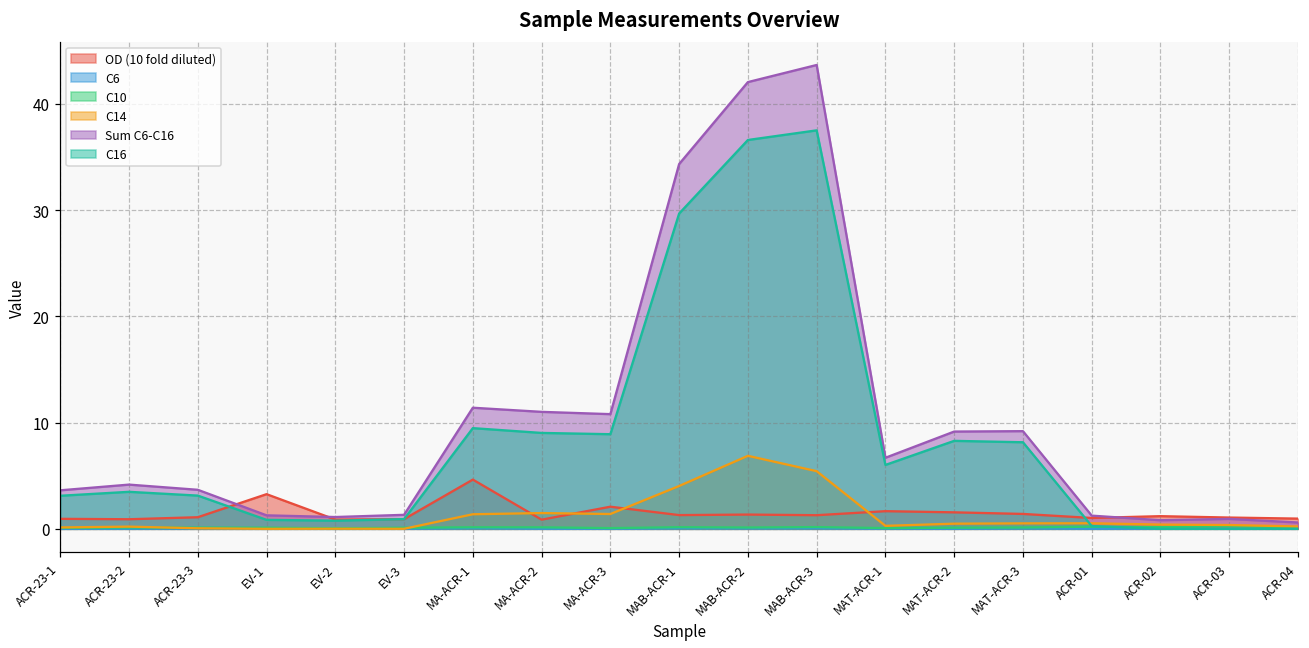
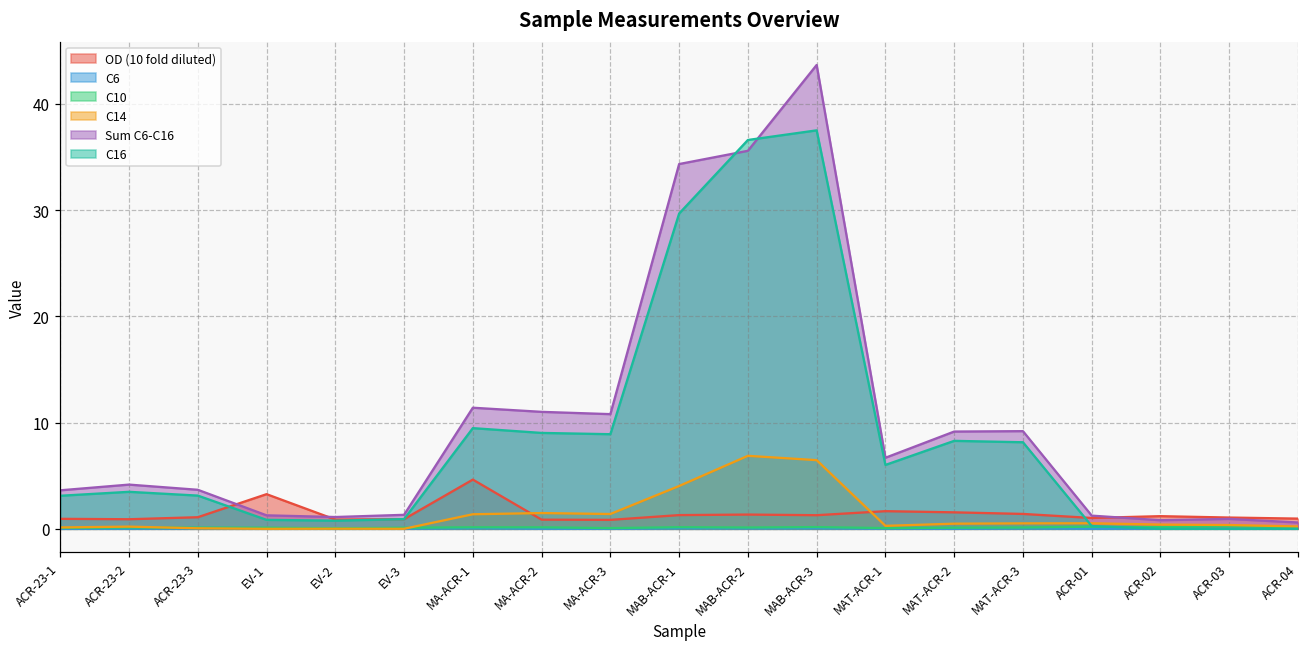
  {
    "OD (10 fold diluted)": {
      "ACR-23-1": 1,
      "ACR-23-2": 1,
      "ACR-23-3": 1,
      "EV-1": 3,
      "MA-ACR-1": 5,
      "MA-ACR-2": 1,
-     "MA-ACR-3": 2,
+     "MA-ACR-3": 1,
      "MAB-ACR-1": 1,
      "MAB-ACR-2": 1,
      "MAB-ACR-3": 1,
      "MAT-ACR-1": 2,
      "MAT-ACR-2": 2,
      "MAT-ACR-3": 1,
      "ACR-02": 1,
      "ACR-04": 1
    },
    "C14": {
      "MA-ACR-1": 1,
      "MA-ACR-2": 1,
      "MA-ACR-3": 1,
      "MAB-ACR-1": 4,
      "MAB-ACR-2": 7,
-     "MAB-ACR-3": 5,
+     "MAB-ACR-3": 6,
      "MAT-ACR-2": 0,
      "MAT-ACR-3": 1,
      "ACR-01": 1
    },
    "Sum C6-C16": {
      "ACR-23-1": 4,
      "ACR-23-2": 4,
      "ACR-23-3": 4,
      "EV-1": 1,
      "EV-3": 1,
      "MA-ACR-1": 11,
      "MA-ACR-2": 11,
      "MA-ACR-3": 11,
      "MAB-ACR-1": 34,
-     "MAB-ACR-2": 42,
+     "MAB-ACR-2": 36,
      "MAB-ACR-3": 44,
      "MAT-ACR-1": 7,
      "MAT-ACR-2": 9,
      "MAT-ACR-3": 9,
      "ACR-02": 1,
      "ACR-04": 1
    }
  }
